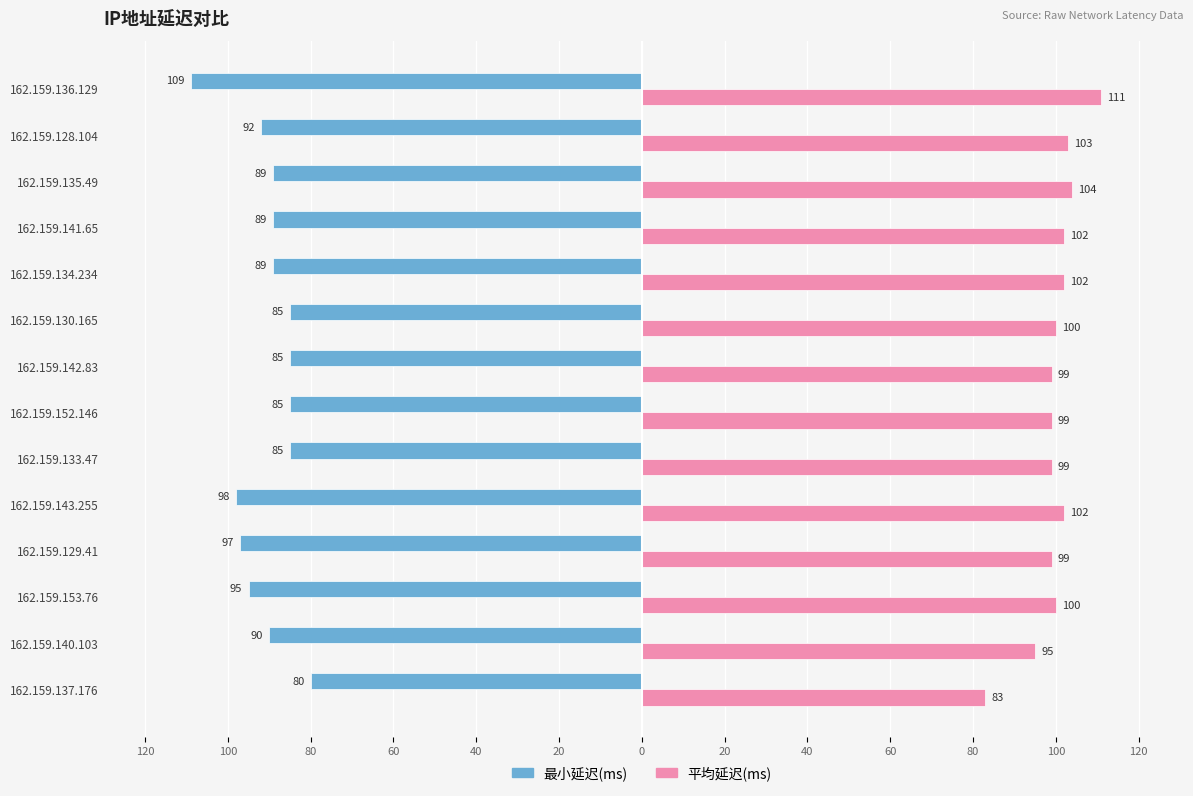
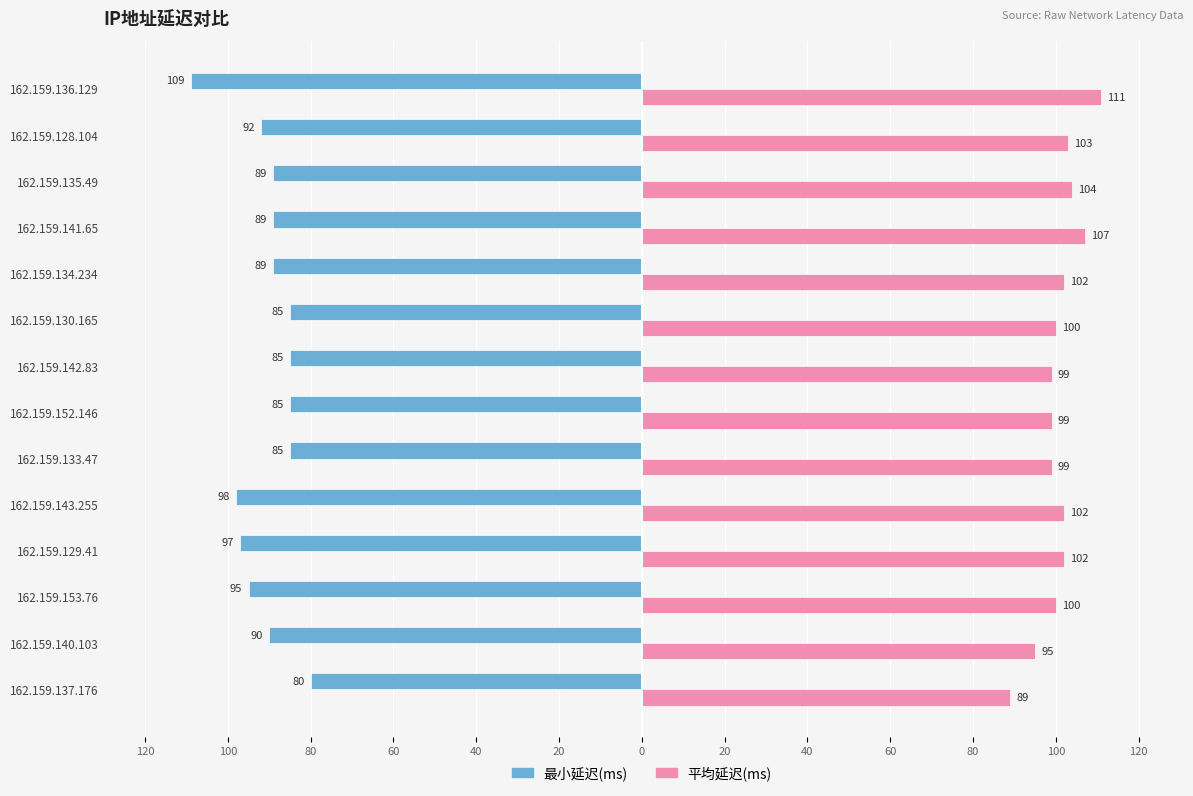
  {
    "平均延迟(ms)": {
      "162.159.136.129": 111,
      "162.159.128.104": 103,
      "162.159.135.49": 104,
-     "162.159.141.65": 102,
+     "162.159.141.65": 107,
      "162.159.134.234": 102,
      "162.159.130.165": 100,
      "162.159.142.83": 99,
      "162.159.152.146": 99,
      "162.159.133.47": 99,
      "162.159.143.255": 102,
-     "162.159.129.41": 99,
+     "162.159.129.41": 102,
      "162.159.153.76": 100,
      "162.159.140.103": 95,
-     "162.159.137.176": 83
+     "162.159.137.176": 89
    }
  }
